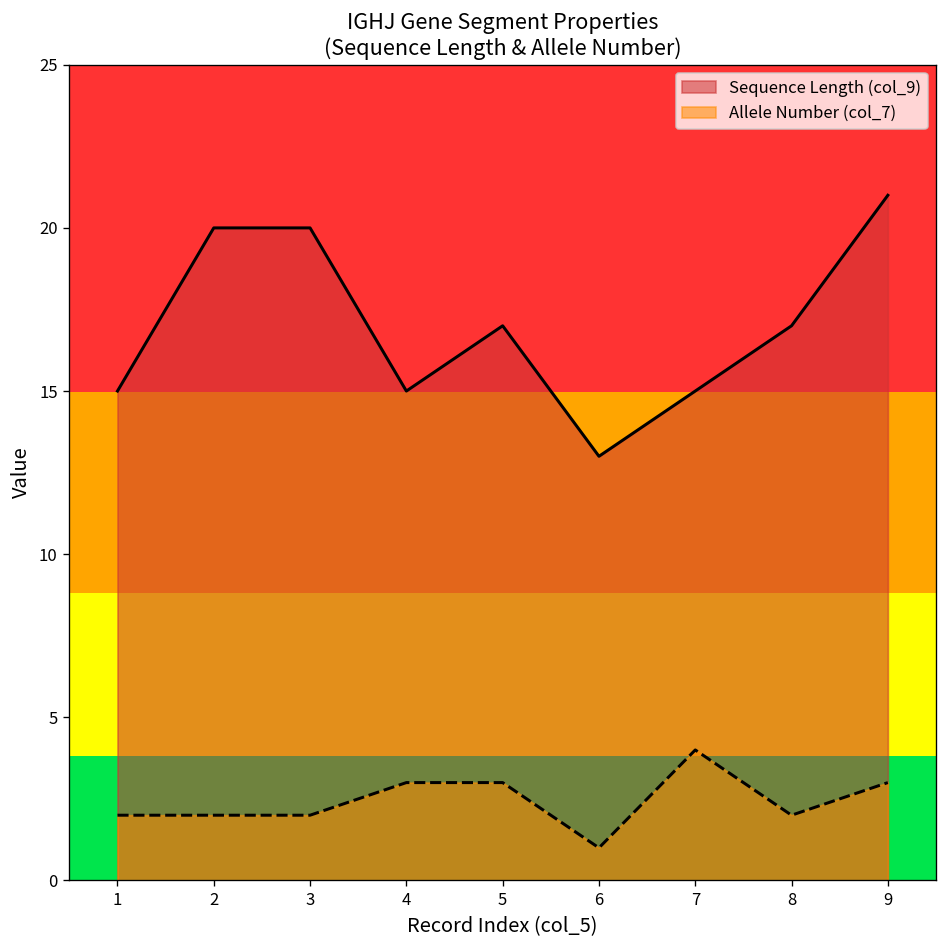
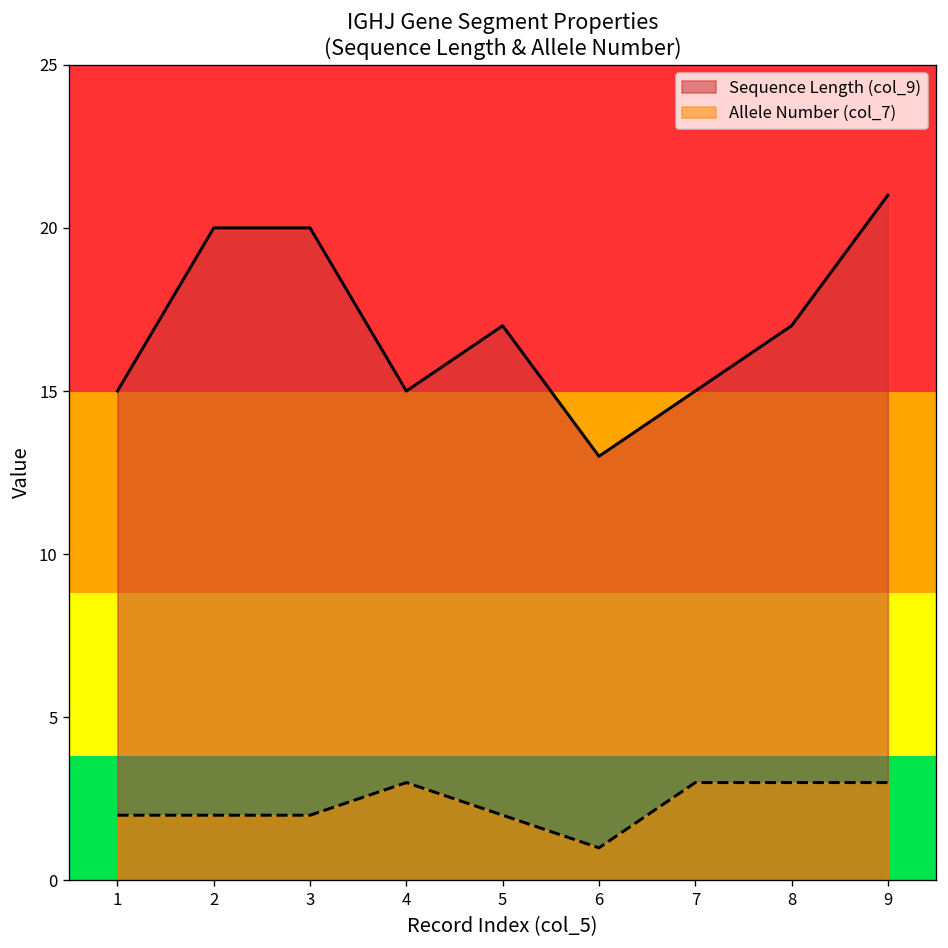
  {
    "Sequence Length (col_9)": {
      "1": 15,
      "2": 20,
      "3": 20,
      "4": 15,
      "5": 17,
      "6": 13,
      "7": 15,
      "8": 17,
      "9": 21
    },
    "Allele Number (col_7)": {
      "1": 2,
      "2": 2,
      "3": 2,
      "4": 3,
-     "5": 3,
+     "5": 2,
      "6": 1,
-     "7": 4,
-     "8": 2,
+     "7": 3,
+     "8": 3,
      "9": 3
    }
  }
